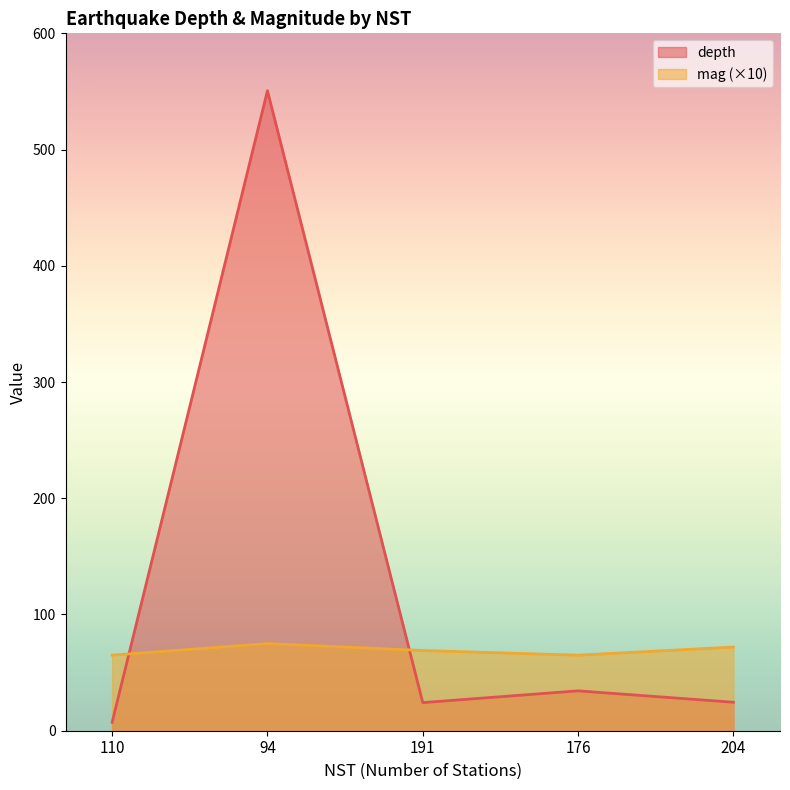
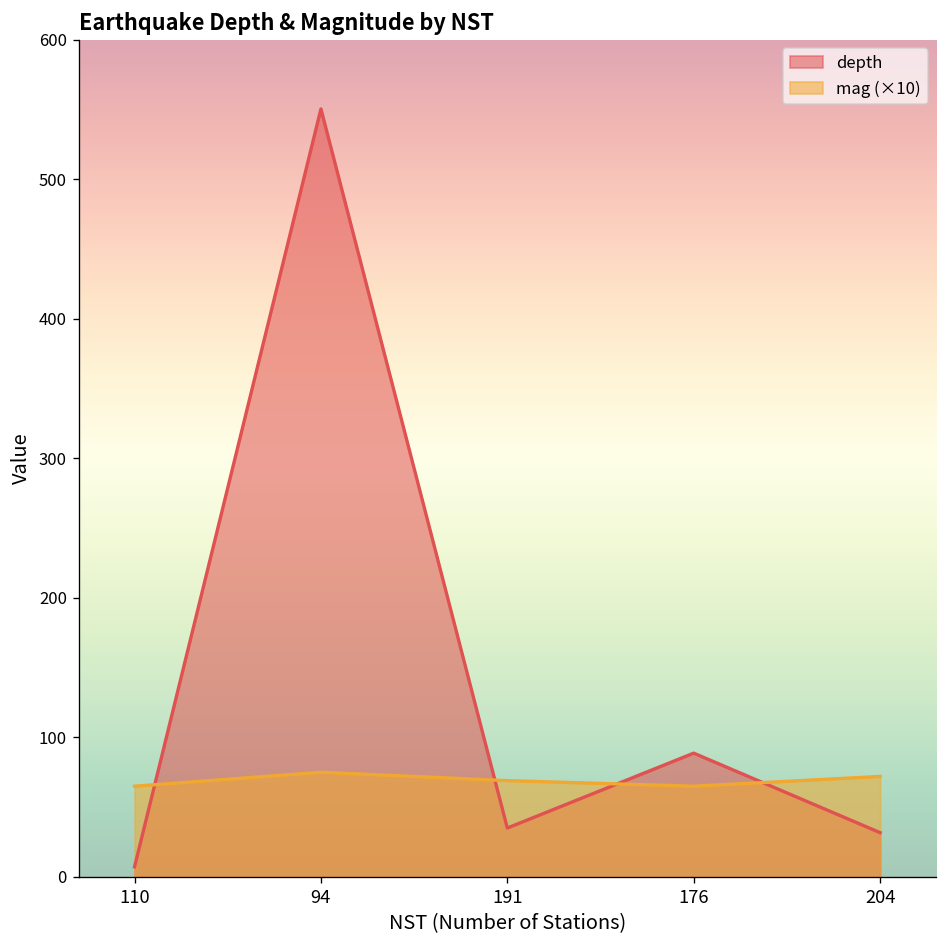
  {
    "depth": {
      "110": 7,
      "94": 551,
-     "191": 24,
-     "176": 34,
-     "204": 25
+     "191": 35,
+     "176": 89,
+     "204": 32
    },
    "mag (×10)": {
      "110": 65,
      "94": 75,
      "191": 69,
      "176": 65,
      "204": 72
    }
  }
